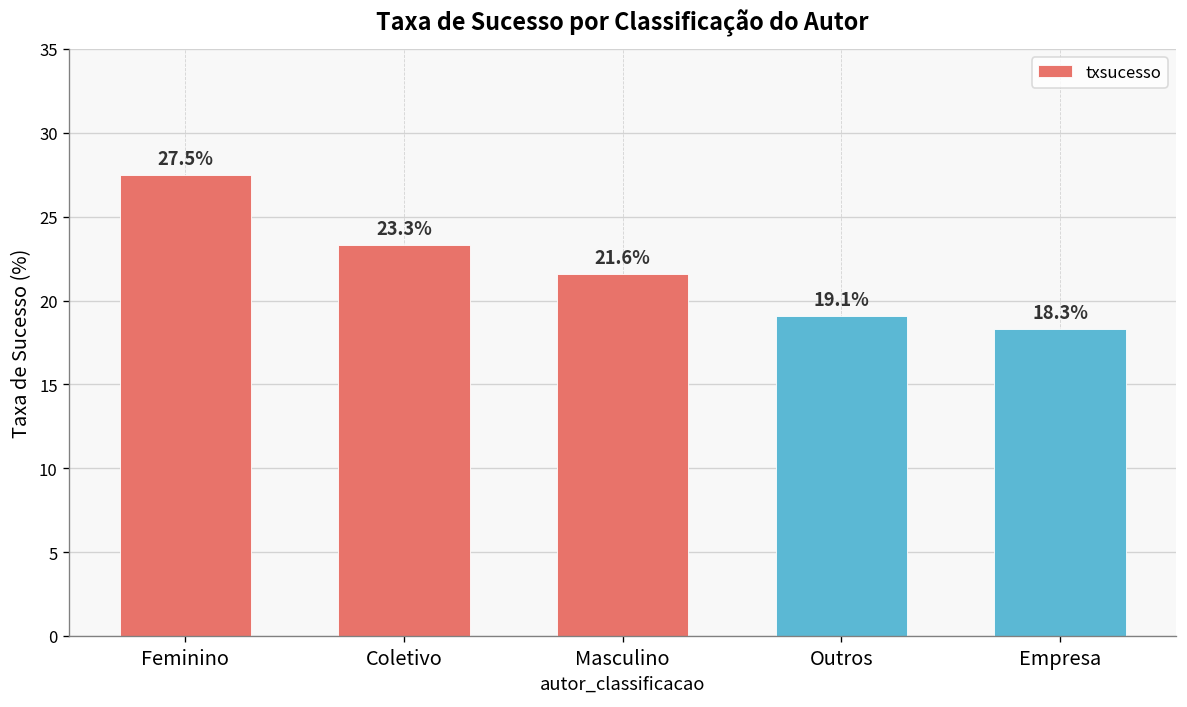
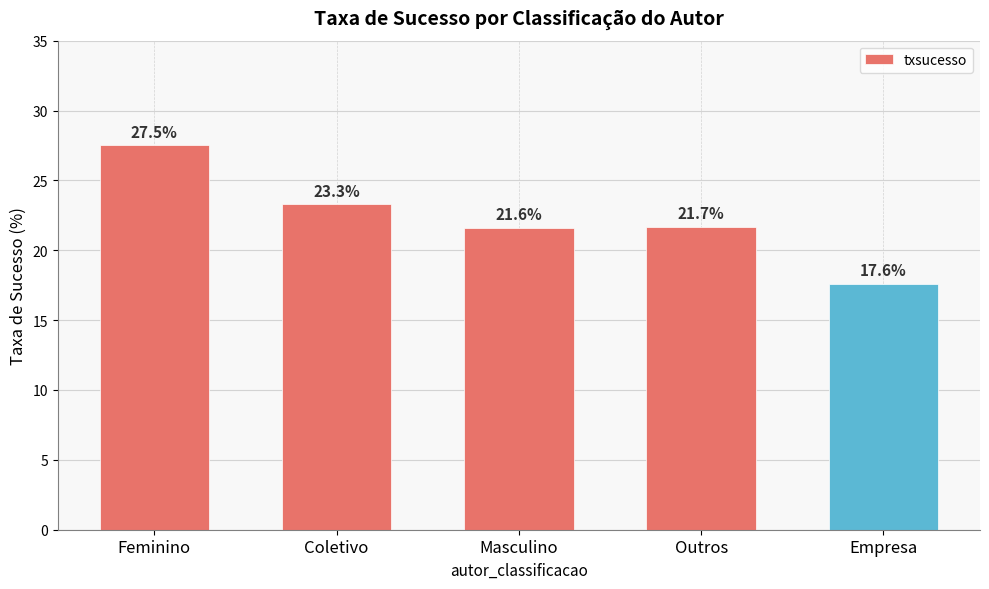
  {
    "Feminino": "27.5%",
    "Coletivo": "23.3%",
    "Masculino": "21.6%",
-   "Outros": "19.1%",
-   "Empresa": "18.3%"
+   "Outros": "21.7%",
+   "Empresa": "17.6%"
  }
